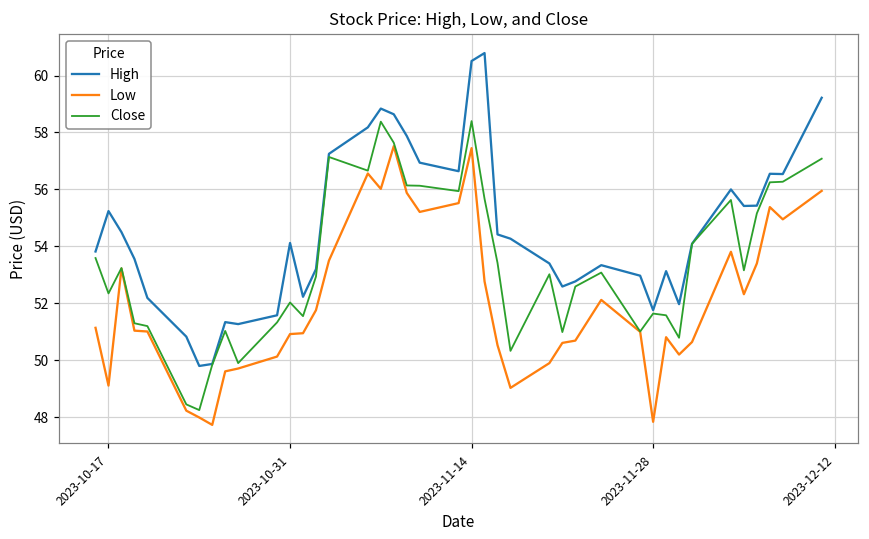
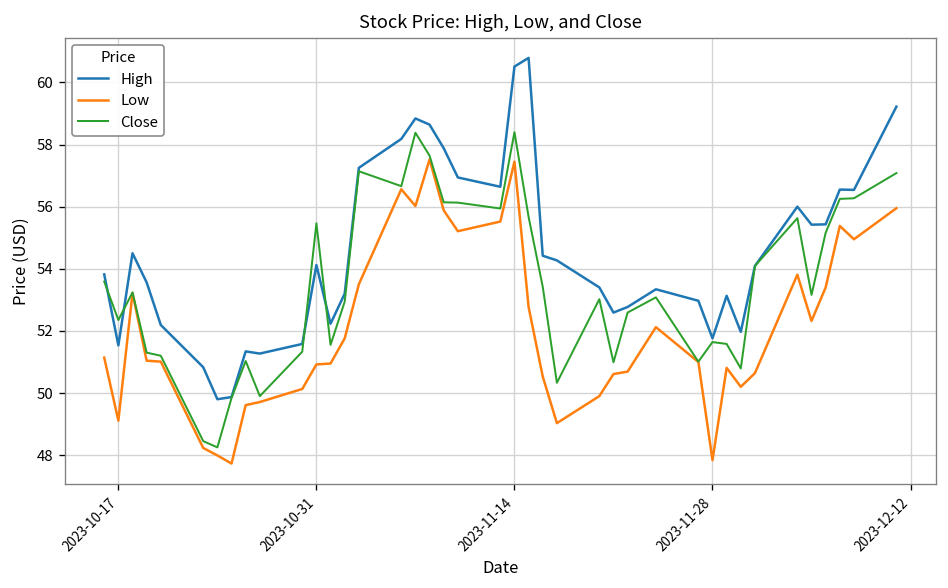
  {
    "High": {
-     "2023-10-17": 55.2,
+     "2023-10-17": 51.5,
      "2023-10-31": 54.1,
      "2023-11-14": 60.5,
      "2023-11-28": 51.8
    },
    "Low": {
      "2023-10-17": 49.1,
      "2023-10-31": 50.9,
      "2023-11-14": 57.5,
      "2023-11-28": 47.8
    },
    "Close": {
      "2023-10-17": 52.3,
-     "2023-10-31": 52.0,
+     "2023-10-31": 55.5,
      "2023-11-14": 58.4,
      "2023-11-28": 51.6
    }
  }
